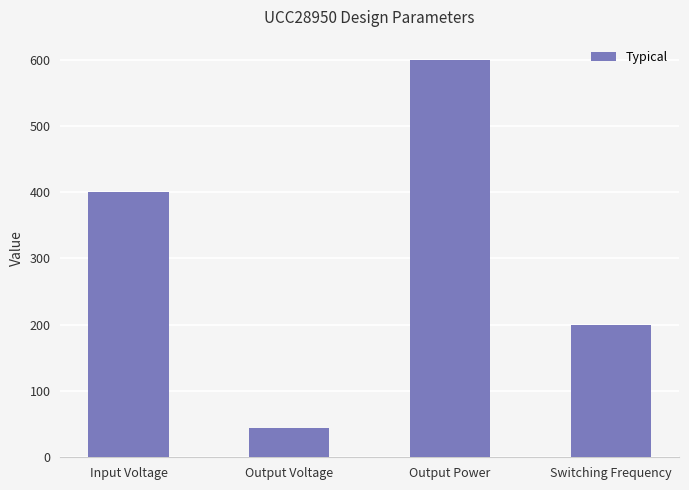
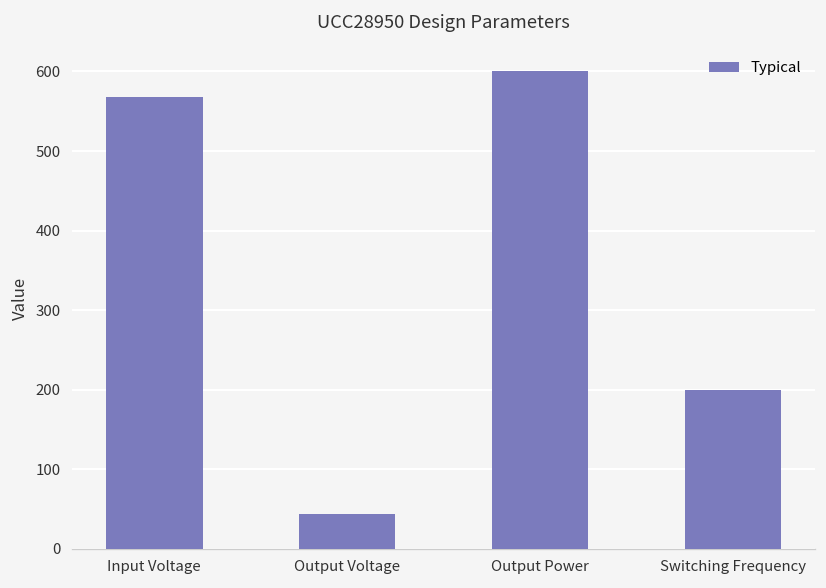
  {
-   "Input Voltage": 400,
+   "Input Voltage": 570,
    "Output Voltage": 40,
    "Output Power": 600,
    "Switching Frequency": 200
  }
